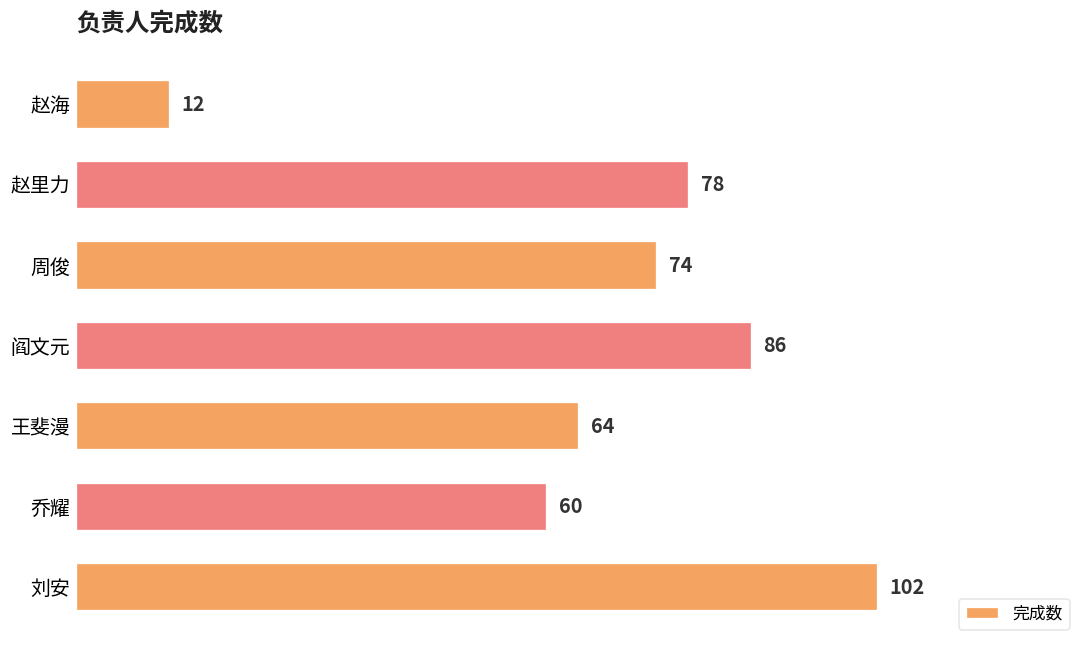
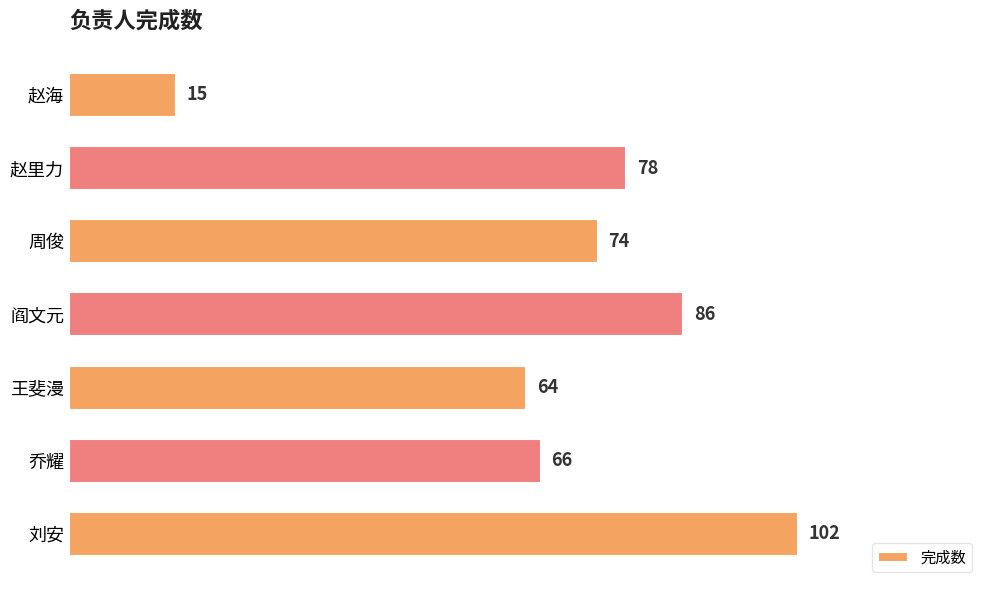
  {
-   "赵海": 12,
+   "赵海": 15,
    "赵里力": 78,
    "周俊": 74,
    "阎文元": 86,
    "王斐漫": 64,
-   "乔耀": 60,
+   "乔耀": 66,
    "刘安": 102
  }
